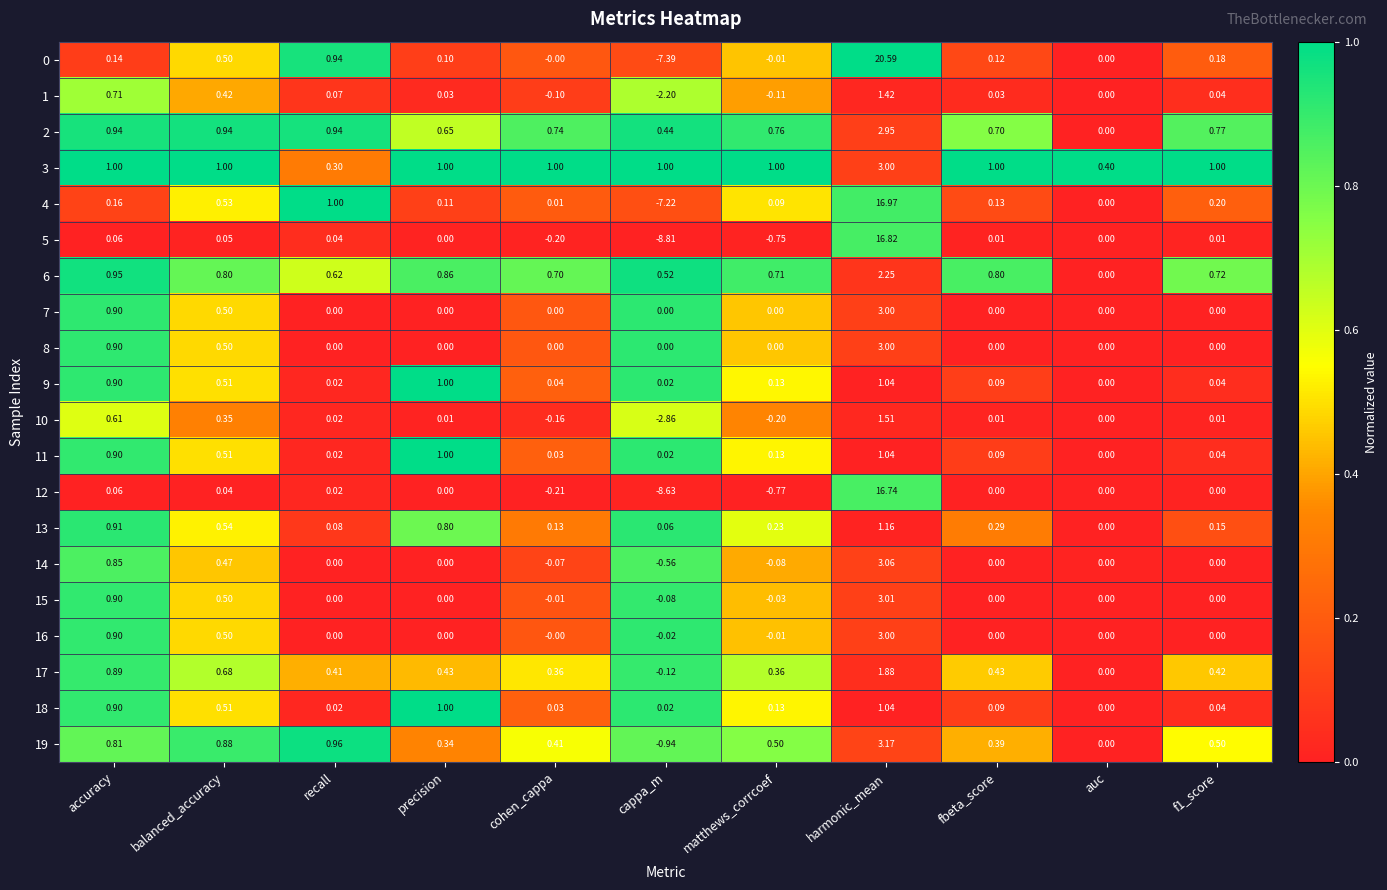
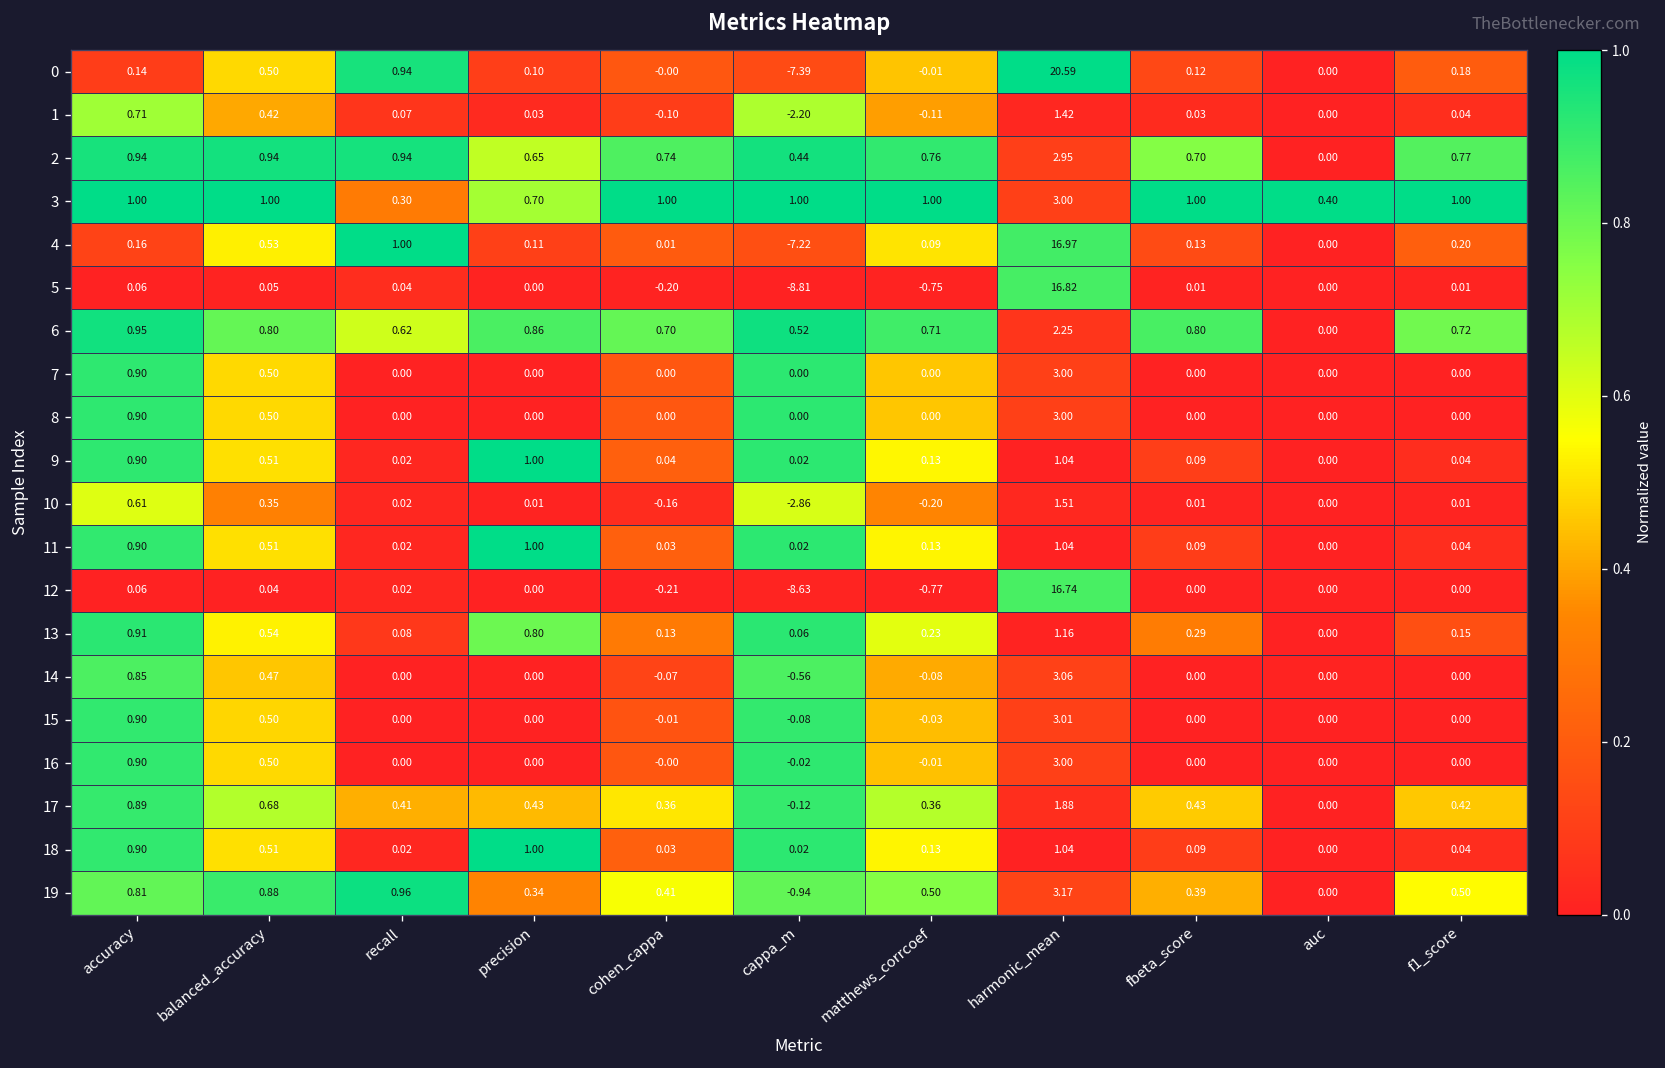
  {
    "3": {
      "accuracy": 1.00,
      "balanced_accuracy": 1.00,
      "recall": 0.30,
-     "precision": 1.00,
+     "precision": 0.70,
      "cohen_cappa": 1.00,
      "cappa_m": 1.00,
      "matthews_corrcoef": 1.00,
      "harmonic_mean": 3.00,
      "fbeta_score": 1.00,
      "auc": 0.40,
      "f1_score": 1.00
    }
  }
